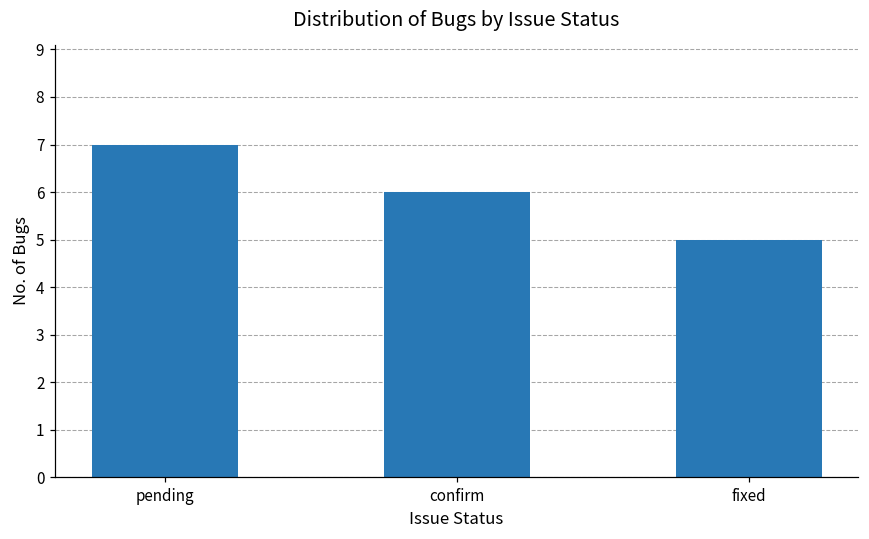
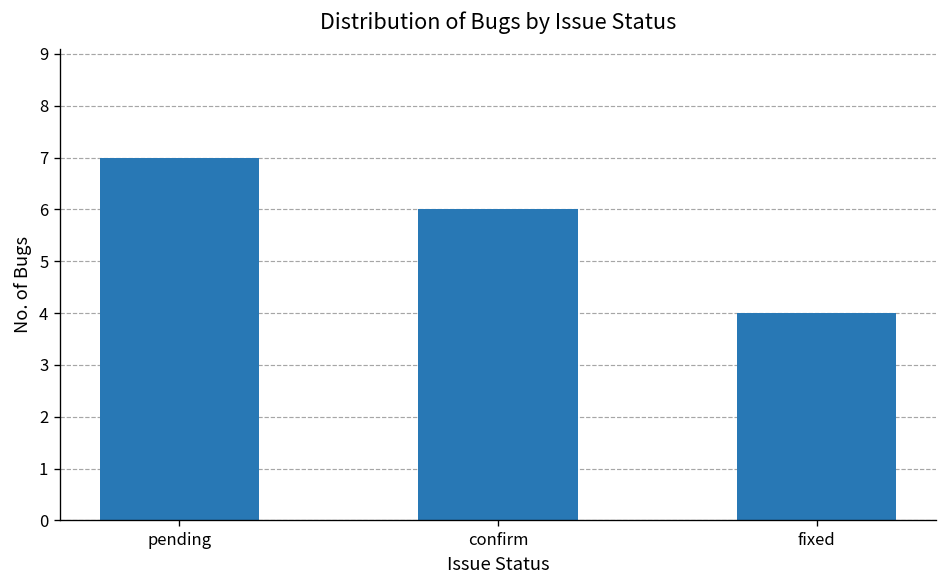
  {
    "pending": 7,
    "confirm": 6,
-   "fixed": 5
+   "fixed": 4
  }
